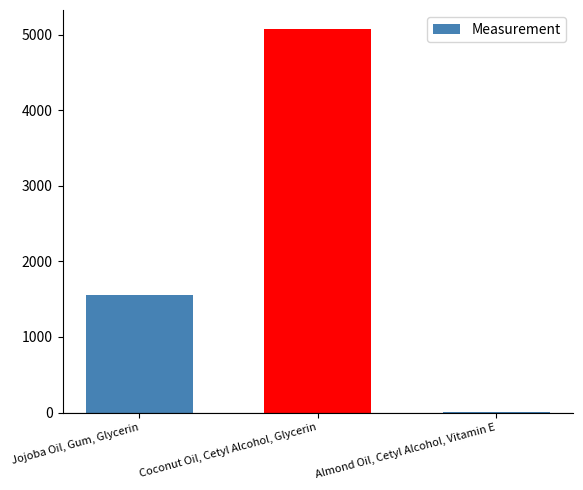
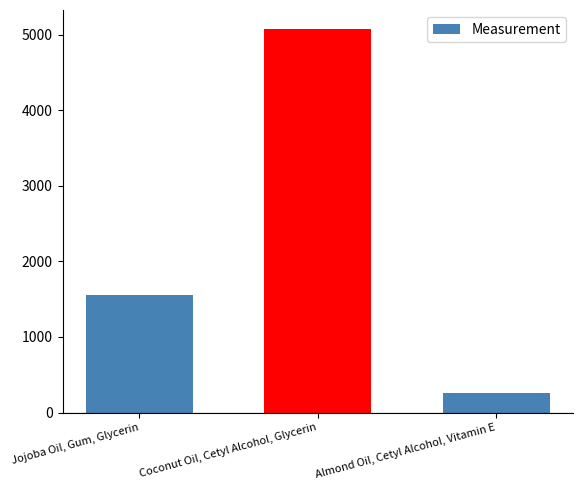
  {
    "Jojoba Oil, Gum, Glycerin": 1600,
    "Coconut Oil, Cetyl Alcohol, Glycerin": 5100,
-   "Almond Oil, Cetyl Alcohol, Vitamin E": 0
+   "Almond Oil, Cetyl Alcohol, Vitamin E": 300
  }
